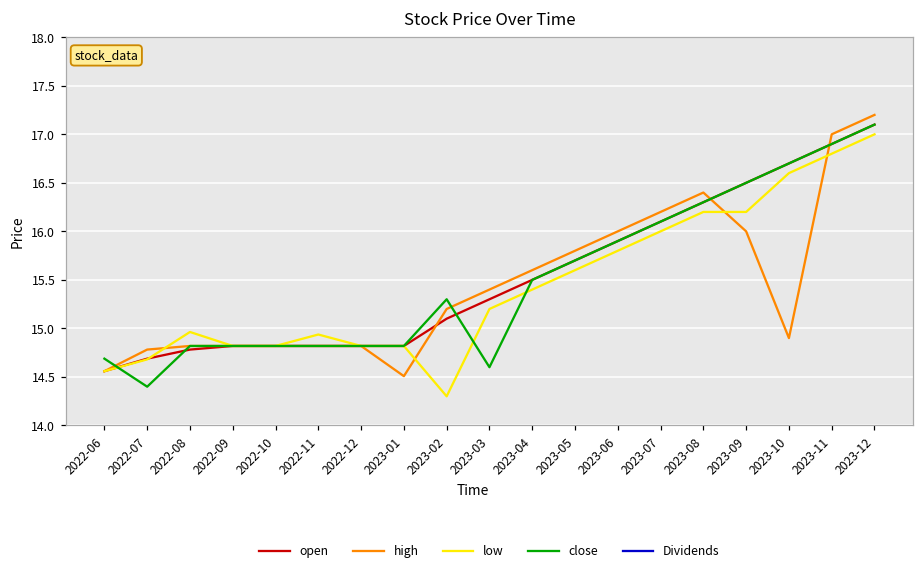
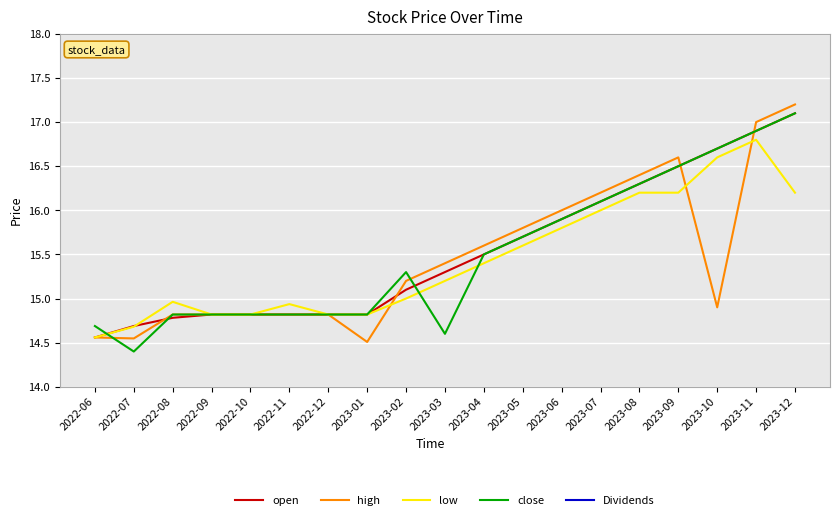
  {
    "open": {
      "2022-08": 14.8,
      "2023-02": 15.1,
      "2023-03": 15.3
    },
    "high": {
-     "2022-07": 14.8,
+     "2022-07": 14.5,
      "2023-01": 14.5,
      "2023-02": 15.2,
      "2023-03": 15.4,
      "2023-04": 15.6,
      "2023-05": 15.8,
      "2023-06": 16.0,
      "2023-07": 16.2,
      "2023-08": 16.4,
-     "2023-09": 16.0,
+     "2023-09": 16.6,
      "2023-10": 14.9,
      "2023-11": 17.0,
      "2023-12": 17.2
    },
    "low": {
      "2022-08": 15.0,
      "2022-11": 14.9,
-     "2023-02": 14.3,
+     "2023-02": 15.0,
      "2023-03": 15.2,
      "2023-04": 15.4,
      "2023-05": 15.6,
      "2023-06": 15.8,
      "2023-07": 16.0,
      "2023-08": 16.2,
      "2023-09": 16.2,
      "2023-10": 16.6,
      "2023-11": 16.8,
-     "2023-12": 17.0
+     "2023-12": 16.2
    },
    "close": {
      "2022-06": 14.7,
      "2022-07": 14.4,
      "2023-02": 15.3,
      "2023-03": 14.6
    }
  }
